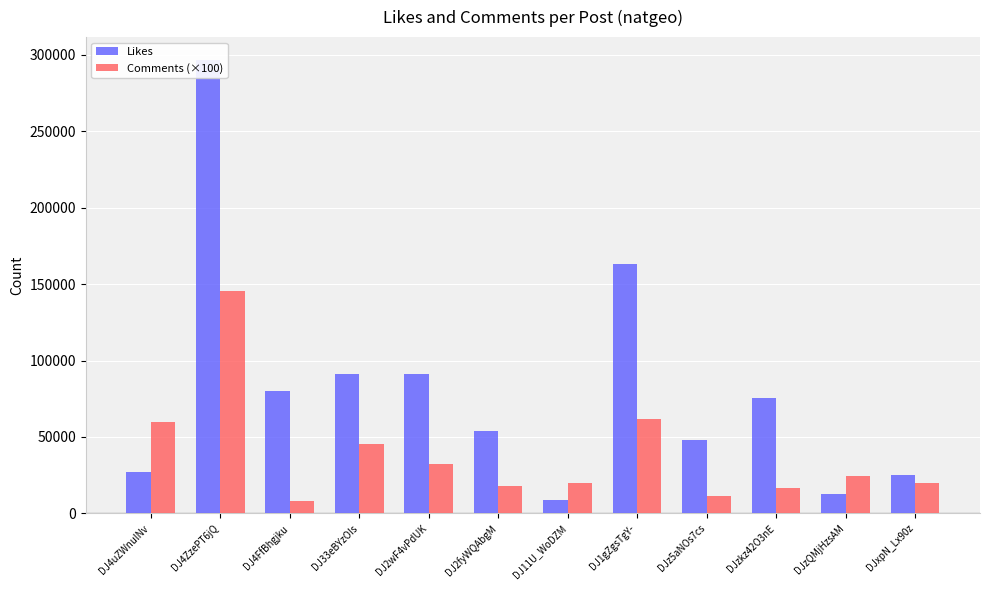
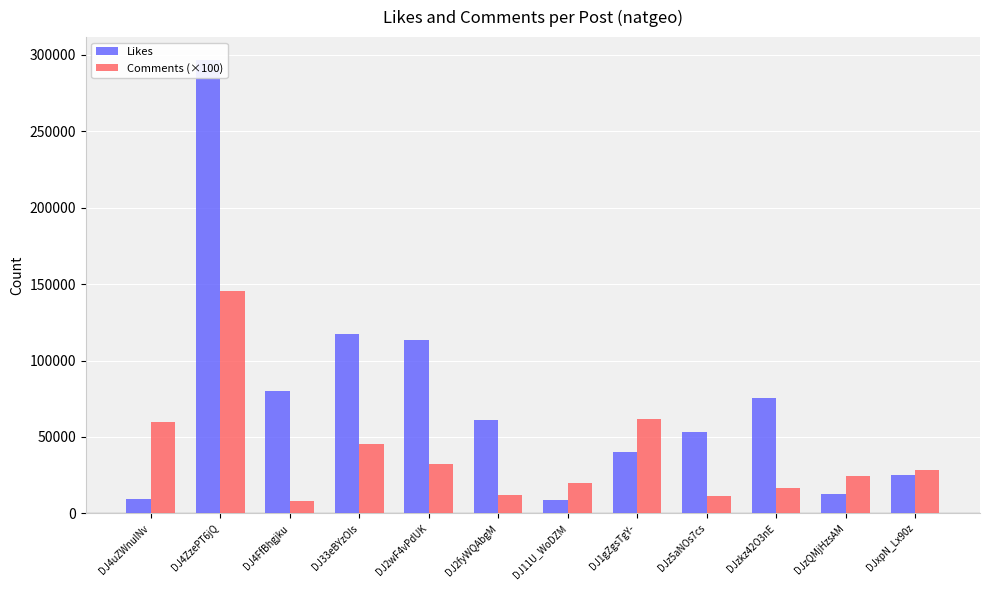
  {
    "Likes": {
-     "DJ4uZWnulNv": 27000,
+     "DJ4uZWnulNv": 10000,
      "DJ4FfBhgjku": 80000,
-     "DJ33eBYzOIs": 91000,
-     "DJ2wF4vPdUK": 91000,
-     "DJ2fyWQAbgM": 54000,
+     "DJ33eBYzOIs": 117000,
+     "DJ2wF4vPdUK": 113000,
+     "DJ2fyWQAbgM": 61000,
      "DJ11U_WoDZM": 9000,
-     "DJ1gZgsTgY-": 163000,
-     "DJz5aNOs7cs": 48000,
+     "DJ1gZgsTgY-": 40000,
+     "DJz5aNOs7cs": 53000,
      "DJzkz42O3nE": 75000,
      "DJzQMjHzsAM": 13000,
      "DJxpN_Lx90z": 25000
    },
    "Comments (×100)": {
      "DJ4uZWnulNv": 60000,
      "DJ4ZzePT6jQ": 145000,
      "DJ4FfBhgjku": 8000,
      "DJ33eBYzOIs": 45000,
      "DJ2wF4vPdUK": 32000,
-     "DJ2fyWQAbgM": 18000,
+     "DJ2fyWQAbgM": 12000,
      "DJ11U_WoDZM": 20000,
      "DJ1gZgsTgY-": 62000,
      "DJz5aNOs7cs": 11000,
      "DJzkz42O3nE": 17000,
      "DJzQMjHzsAM": 25000,
-     "DJxpN_Lx90z": 20000
+     "DJxpN_Lx90z": 28000
    }
  }
